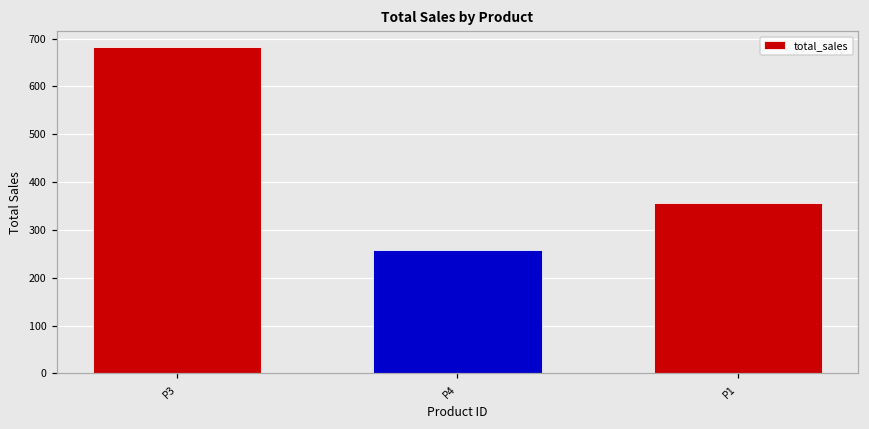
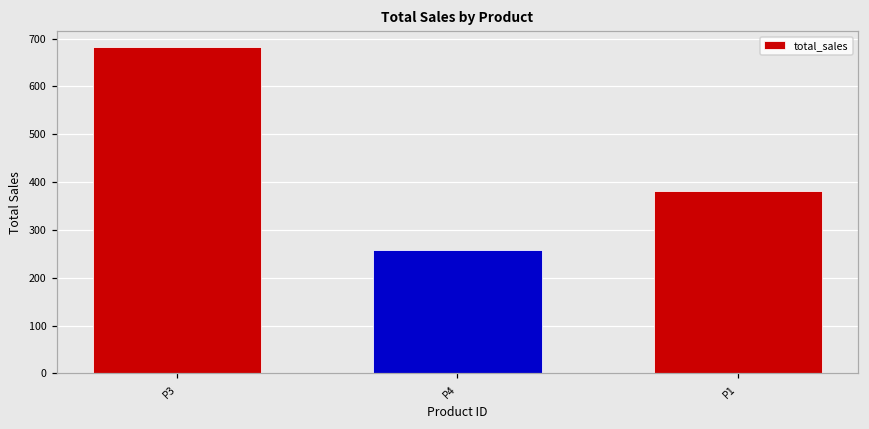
  {
    "P3": 680,
    "P4": 260,
-   "P1": 360
+   "P1": 380
  }
